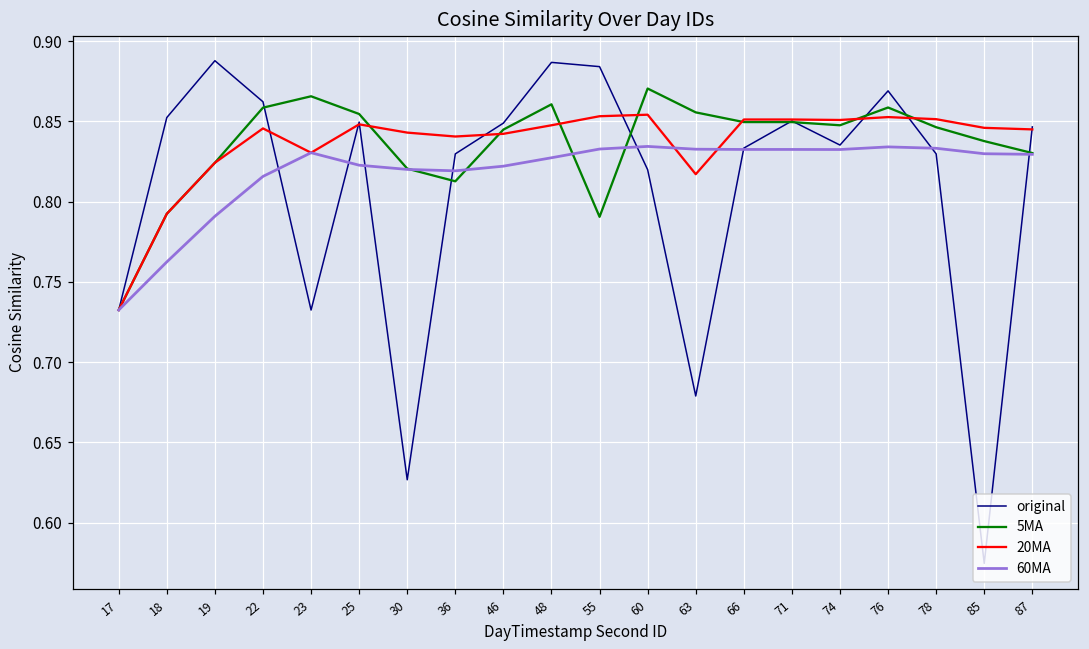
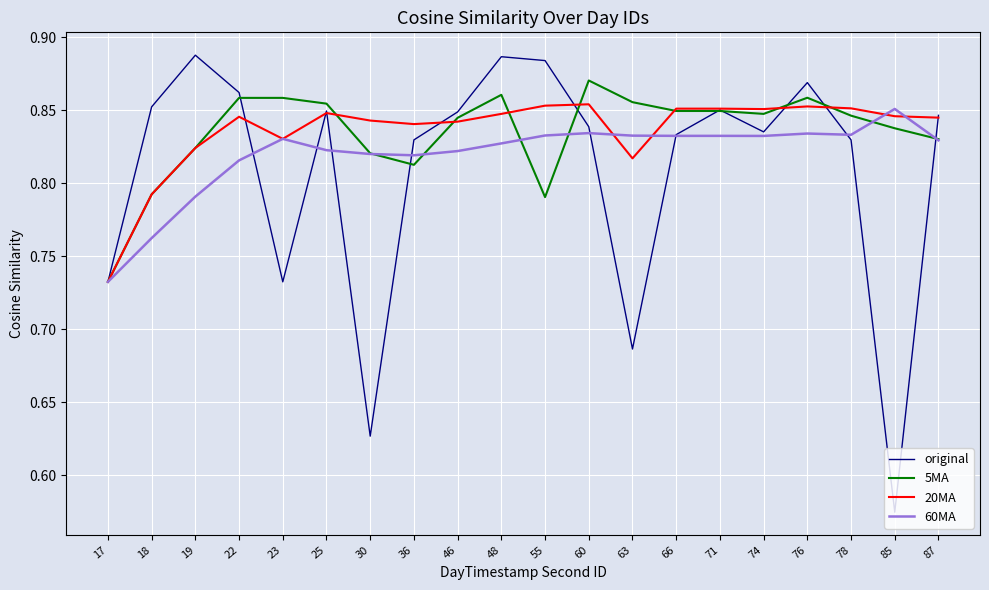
  {
    "original": {
      "18": 0.852,
      "19": 0.888,
      "22": 0.862,
      "23": 0.732,
      "30": 0.627,
      "36": 0.830,
      "46": 0.849,
      "48": 0.887,
      "55": 0.884,
-     "60": 0.820,
-     "63": 0.679,
+     "60": 0.839,
+     "63": 0.686,
      "74": 0.835,
      "76": 0.869,
      "78": 0.830
    },
    "5MA": {
      "22": 0.859,
-     "23": 0.866,
+     "23": 0.859,
      "25": 0.855,
      "36": 0.813,
      "46": 0.845,
      "48": 0.861,
      "55": 0.791,
      "60": 0.870,
      "63": 0.856,
      "74": 0.848,
      "76": 0.859,
      "78": 0.846,
      "85": 0.838
    },
    "20MA": {
      "22": 0.846,
      "30": 0.843,
      "36": 0.841,
      "46": 0.842,
      "48": 0.848,
      "55": 0.853,
      "60": 0.854,
      "63": 0.817,
      "74": 0.851,
      "76": 0.853,
      "78": 0.851,
      "85": 0.846
    },
    "60MA": {
      "18": 0.762,
      "19": 0.791,
      "22": 0.816,
      "25": 0.823,
      "36": 0.819,
      "46": 0.822,
      "48": 0.827,
      "55": 0.833,
      "60": 0.834,
      "63": 0.833,
      "71": 0.833,
      "74": 0.832,
      "76": 0.834,
      "78": 0.833,
-     "85": 0.830
+     "85": 0.851
    }
  }
